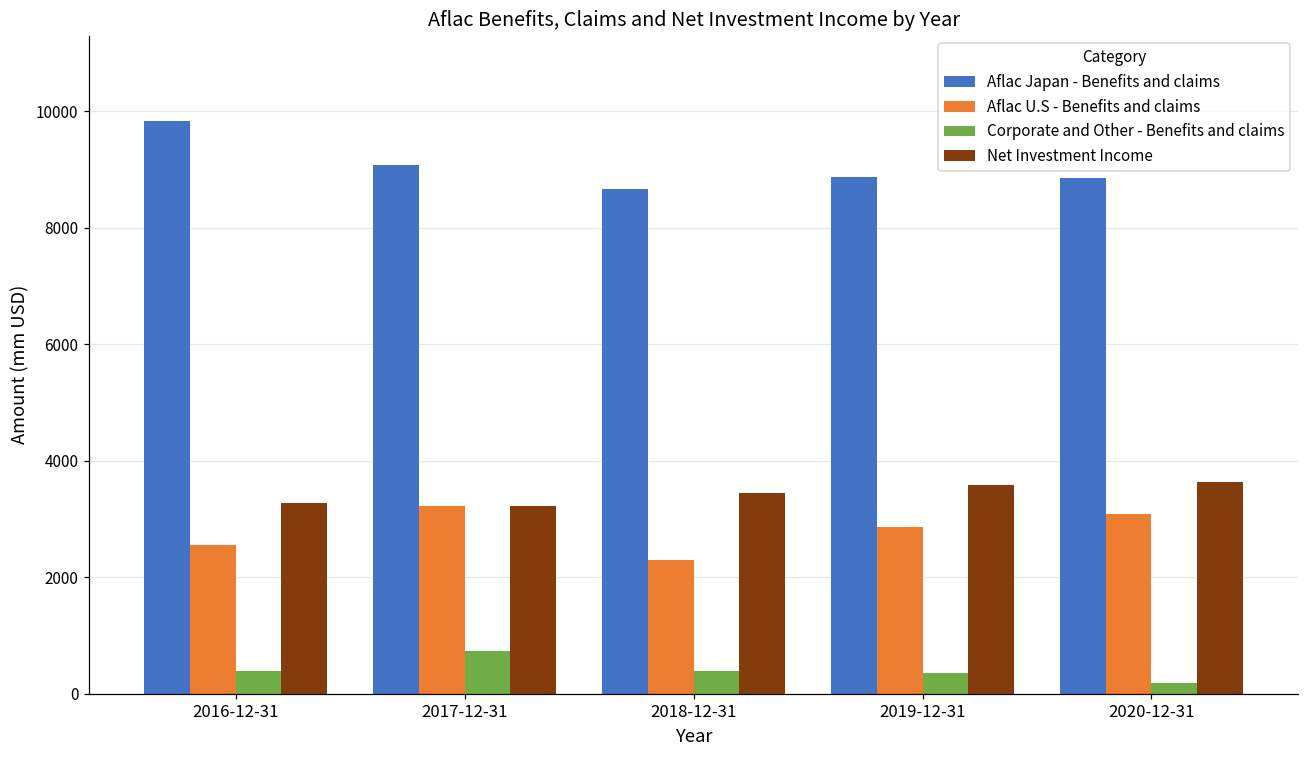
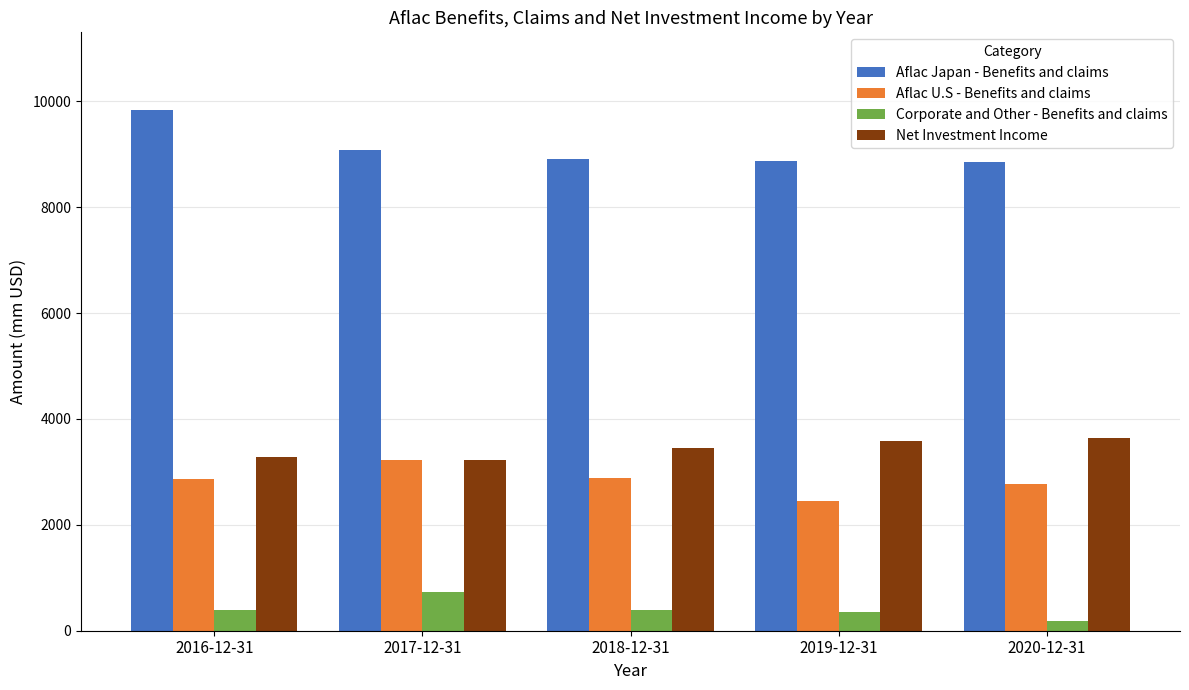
  {
    "Aflac Japan - Benefits and claims": {
      "2016-12-31": 9800,
      "2017-12-31": 9100,
-     "2018-12-31": 8700,
+     "2018-12-31": 8900,
      "2019-12-31": 8900,
      "2020-12-31": 8900
    },
    "Aflac U.S - Benefits and claims": {
-     "2016-12-31": 2600,
+     "2016-12-31": 2900,
      "2017-12-31": 3200,
-     "2018-12-31": 2300,
-     "2019-12-31": 2900,
-     "2020-12-31": 3100
+     "2018-12-31": 2900,
+     "2019-12-31": 2500,
+     "2020-12-31": 2800
    },
    "Corporate and Other - Benefits and claims": {
      "2016-12-31": 400,
      "2017-12-31": 700,
      "2018-12-31": 400,
      "2019-12-31": 300,
      "2020-12-31": 200
    },
    "Net Investment Income": {
      "2016-12-31": 3300,
      "2017-12-31": 3200,
      "2018-12-31": 3400,
      "2019-12-31": 3600,
      "2020-12-31": 3600
    }
  }
